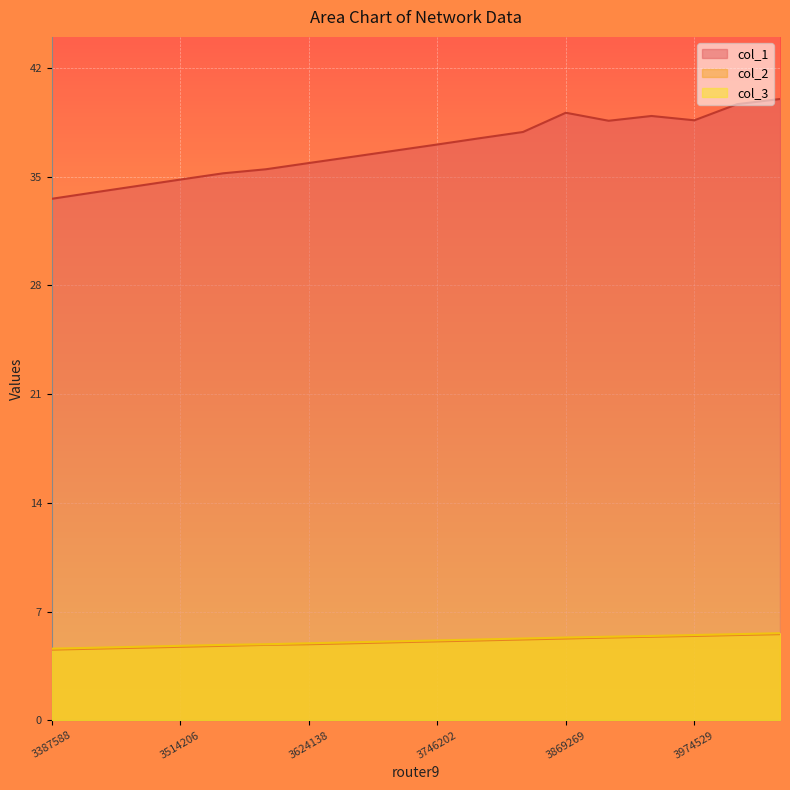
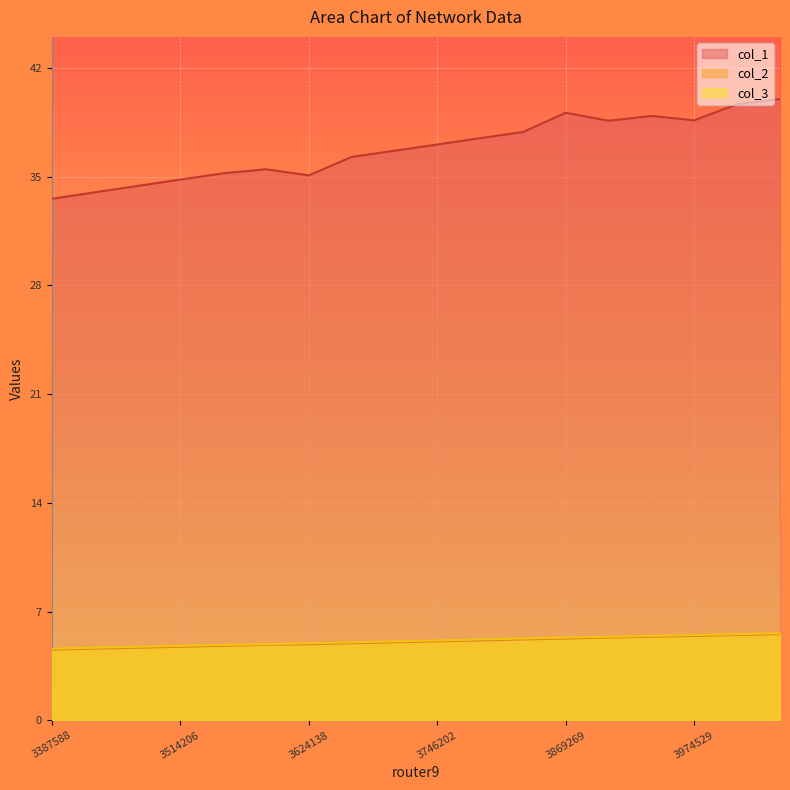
  {
    "col_1": {
      "3387588": 34.3,
      "3514206": 35.6,
-     "3624138": 36.7,
+     "3624138": 35.8,
      "3746202": 37.9,
      "3869269": 40.0,
      "3974529": 39.5
    }
  }
